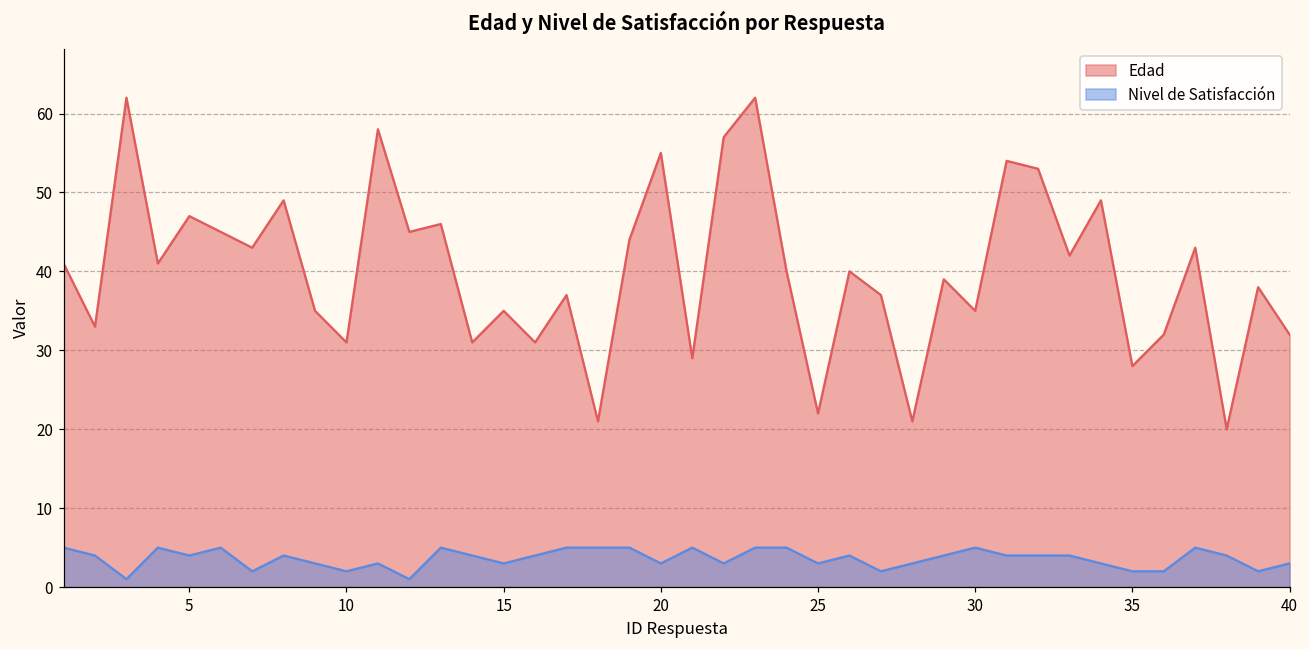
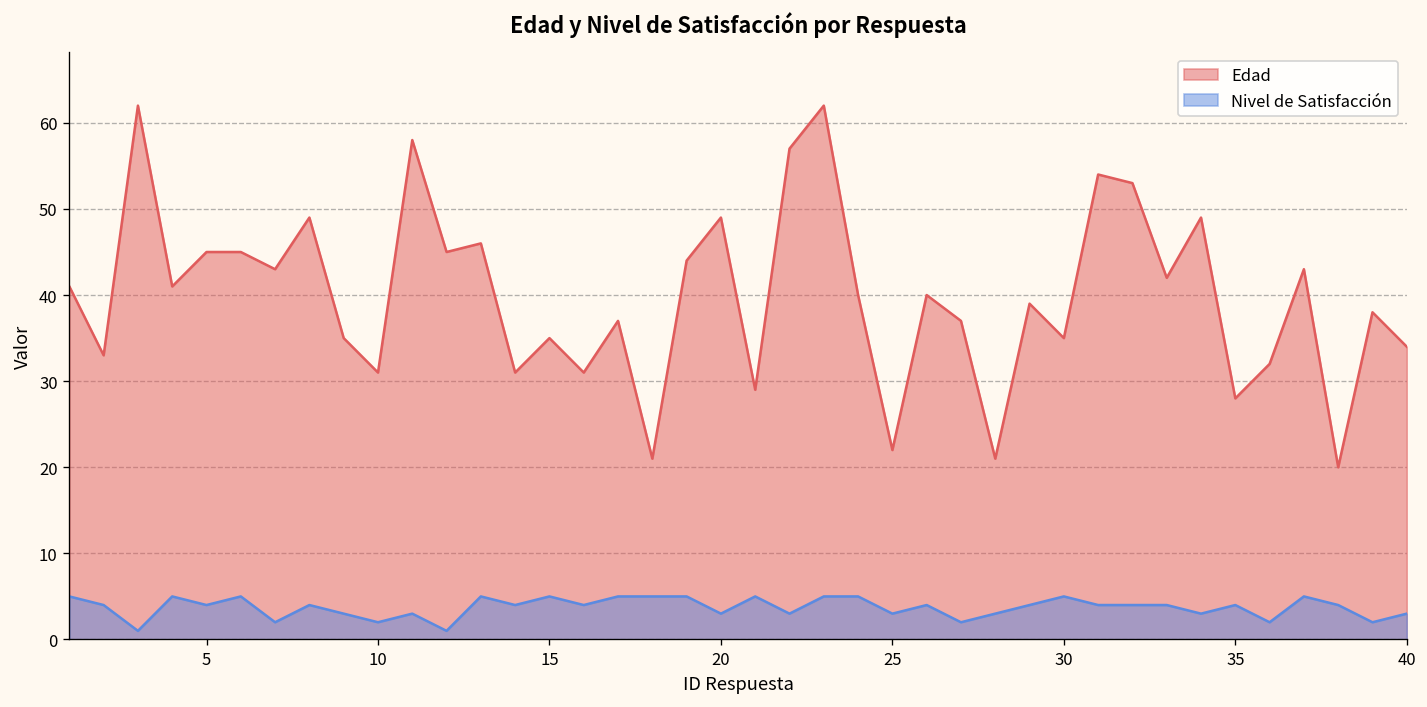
  {
    "Edad": {
-     "5": 47,
+     "5": 45,
      "10": 31,
      "15": 35,
-     "20": 55,
+     "20": 49,
      "25": 22,
      "30": 35,
      "35": 28,
-     "40": 32
+     "40": 34
    },
    "Nivel de Satisfacción": {
      "5": 4,
      "10": 2,
-     "15": 3,
+     "15": 5,
      "20": 3,
      "25": 3,
      "30": 5,
-     "35": 2,
+     "35": 4,
      "40": 3
    }
  }
